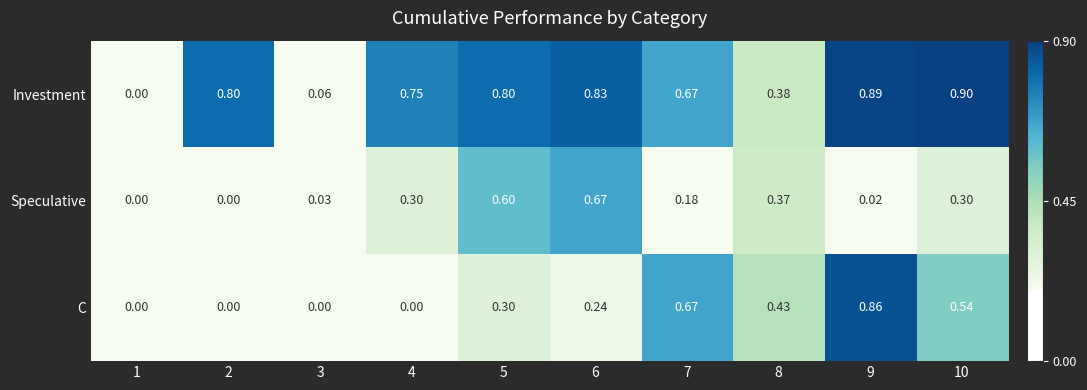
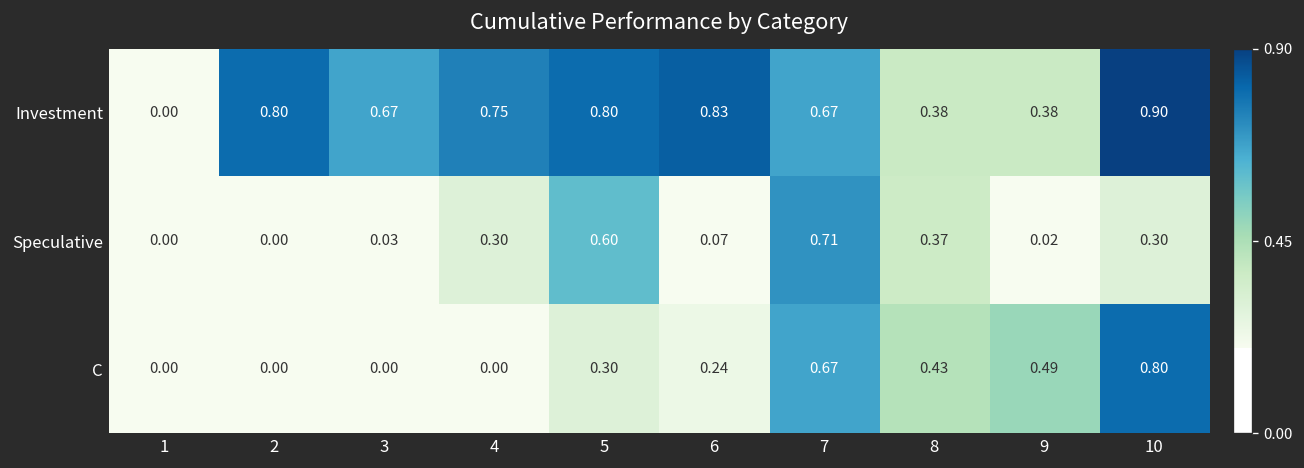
  {
    "Investment": {
      "1": 0.00,
      "2": 0.80,
-     "3": 0.06,
+     "3": 0.67,
      "4": 0.75,
      "5": 0.80,
      "6": 0.83,
      "7": 0.67,
      "8": 0.38,
-     "9": 0.89,
+     "9": 0.38,
      "10": 0.90
    },
    "Speculative": {
      "1": 0.00,
      "2": 0.00,
      "3": 0.03,
      "4": 0.30,
      "5": 0.60,
-     "6": 0.67,
-     "7": 0.18,
+     "6": 0.07,
+     "7": 0.71,
      "8": 0.37,
      "9": 0.02,
      "10": 0.30
    },
    "C": {
      "1": 0.00,
      "2": 0.00,
      "3": 0.00,
      "4": 0.00,
      "5": 0.30,
      "6": 0.24,
      "7": 0.67,
      "8": 0.43,
-     "9": 0.86,
-     "10": 0.54
+     "9": 0.49,
+     "10": 0.80
    }
  }
